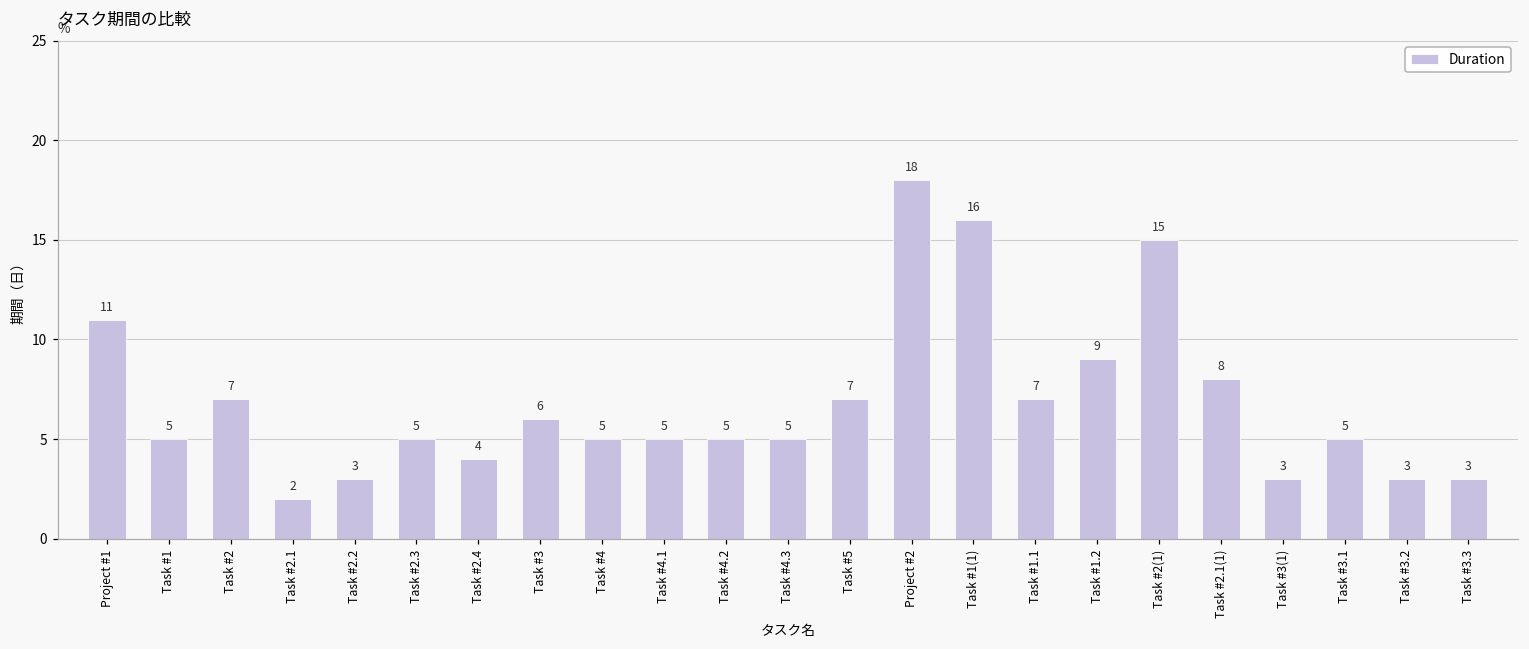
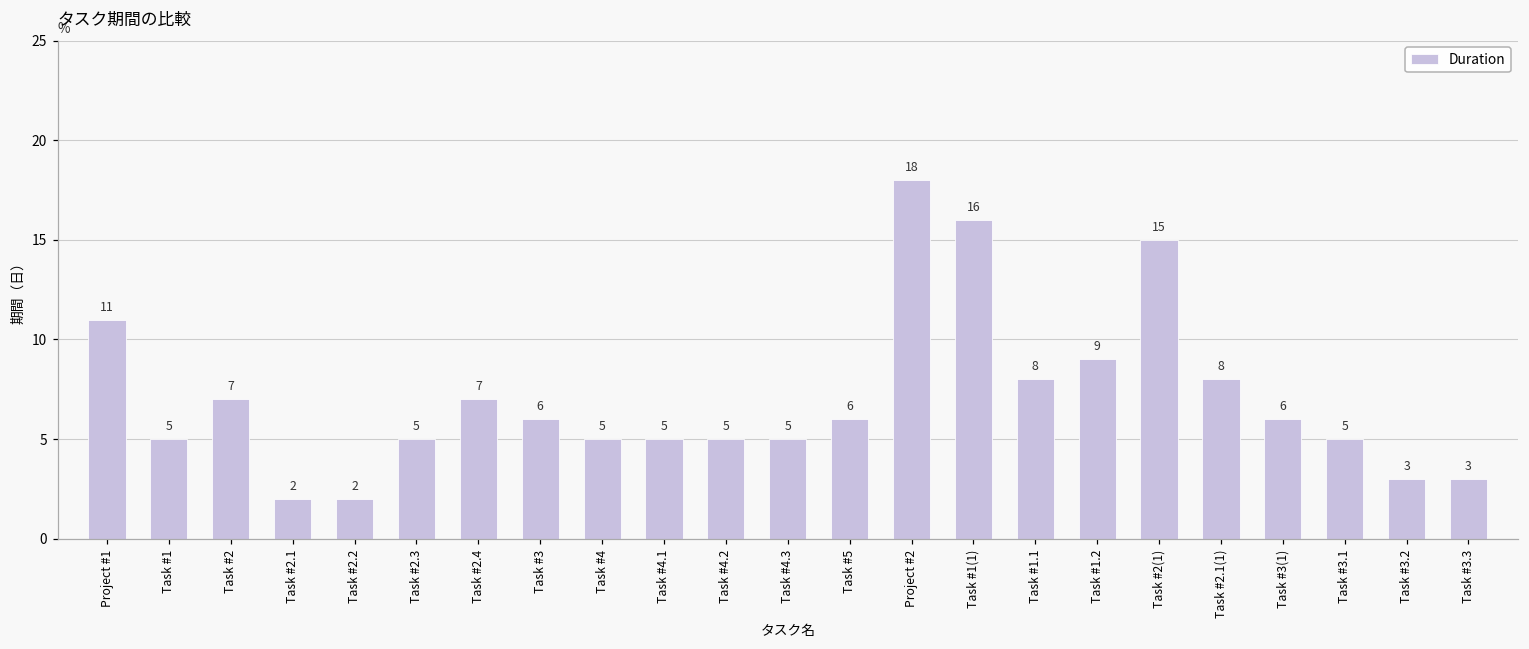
  {
    "Project #1": 11,
    "Task #1": 5,
    "Task #2": 7,
    "Task #2.1": 2,
-   "Task #2.2": 3,
+   "Task #2.2": 2,
    "Task #2.3": 5,
-   "Task #2.4": 4,
+   "Task #2.4": 7,
    "Task #3": 6,
    "Task #4": 5,
    "Task #4.1": 5,
    "Task #4.2": 5,
    "Task #4.3": 5,
-   "Task #5": 7,
+   "Task #5": 6,
    "Project #2": 18,
    "Task #1(1)": 16,
-   "Task #1.1": 7,
+   "Task #1.1": 8,
    "Task #1.2": 9,
    "Task #2(1)": 15,
    "Task #2.1(1)": 8,
-   "Task #3(1)": 3,
+   "Task #3(1)": 6,
    "Task #3.1": 5,
    "Task #3.2": 3,
    "Task #3.3": 3
  }
